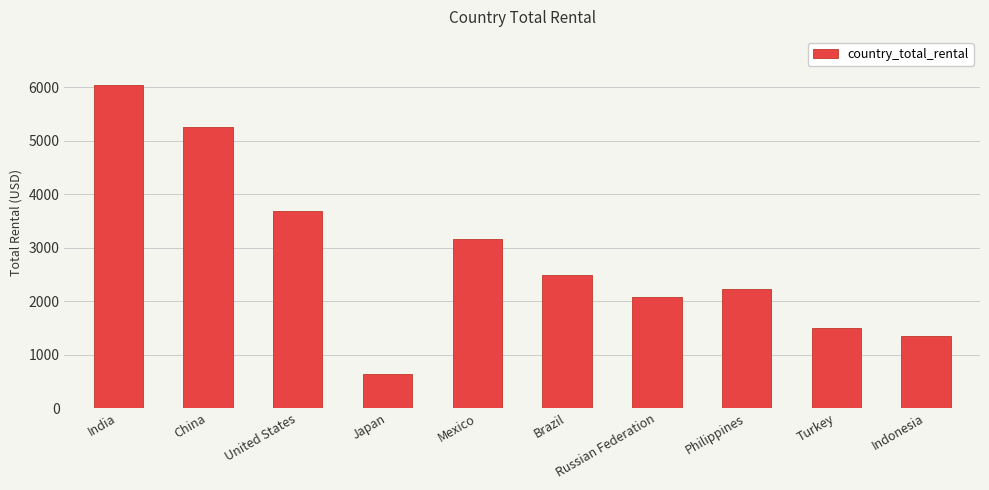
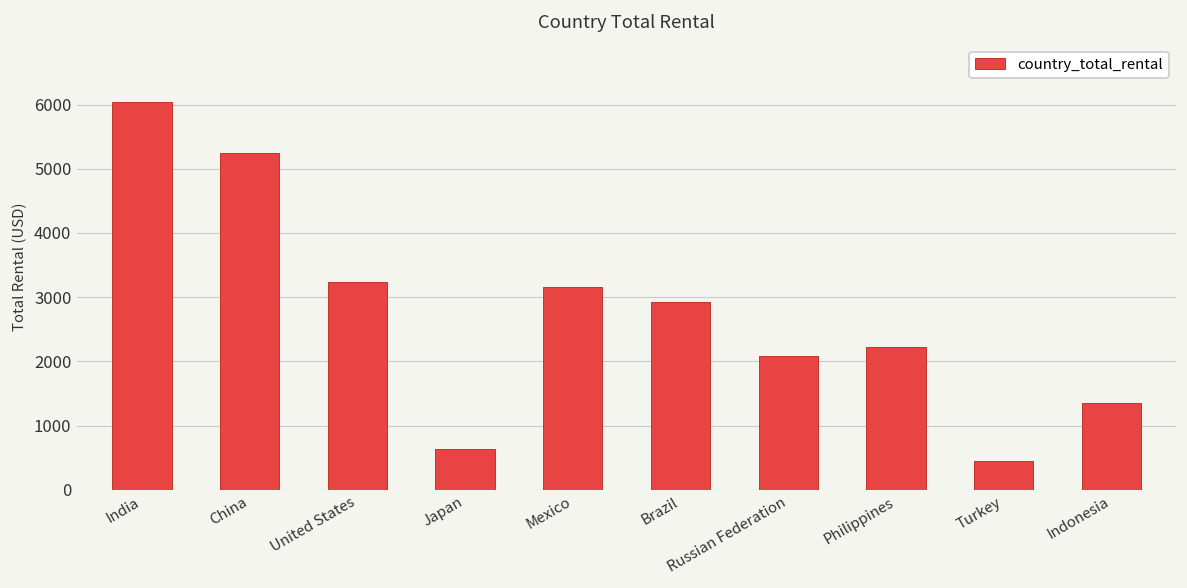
  {
    "India": 6000,
    "China": 5300,
-   "United States": 3700,
+   "United States": 3200,
    "Japan": 600,
    "Mexico": 3200,
-   "Brazil": 2500,
+   "Brazil": 2900,
    "Russian Federation": 2100,
    "Philippines": 2200,
-   "Turkey": 1500,
+   "Turkey": 400,
    "Indonesia": 1400
  }
